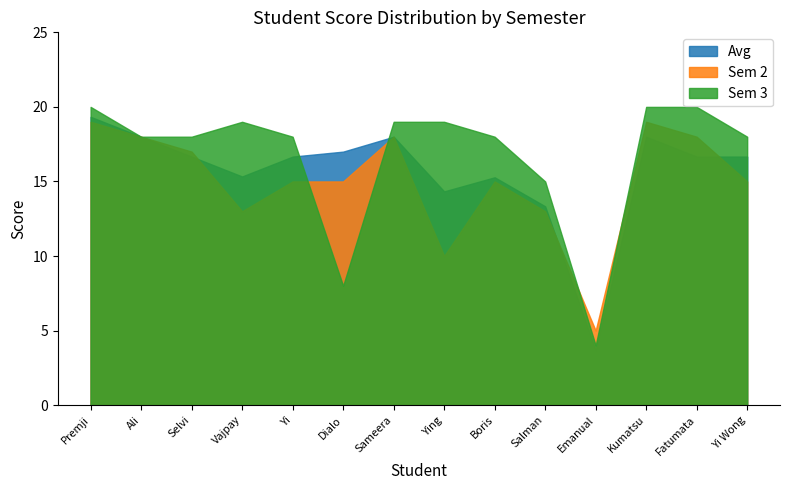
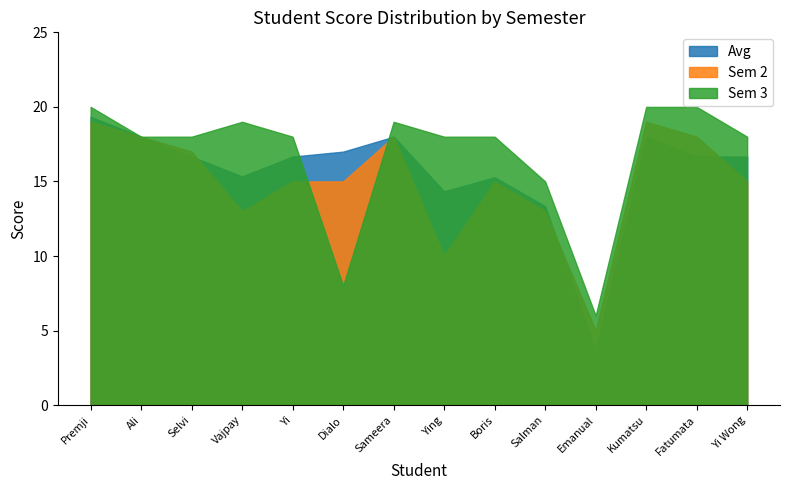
  {
    "Avg": {
      "Premji": 19.3,
      "Selvi": 16.7,
      "Vajpay": 15.3,
      "Yi": 16.7,
      "Dialo": 17,
      "Ying": 14.3,
      "Boris": 15.3,
      "Salman": 13.3,
      "Emanual": 3.7,
      "Kumatsu": 18,
      "Fatumata": 16.7,
      "Yi Wong": 16.7
    },
    "Sem 2": {
      "Premji": 19,
      "Selvi": 17,
      "Vajpay": 13,
      "Yi": 15,
      "Dialo": 15,
      "Ying": 10,
      "Boris": 15,
      "Salman": 13,
      "Emanual": 5,
      "Kumatsu": 19,
      "Fatumata": 18,
      "Yi Wong": 15
    },
    "Sem 3": {
      "Premji": 20,
      "Selvi": 18,
      "Vajpay": 19,
      "Yi": 18,
      "Dialo": 8,
      "Sameera": 19,
-     "Ying": 19,
+     "Ying": 18,
      "Boris": 18,
      "Salman": 15,
-     "Emanual": 4,
+     "Emanual": 6,
      "Kumatsu": 20,
      "Fatumata": 20,
      "Yi Wong": 18
    }
  }
